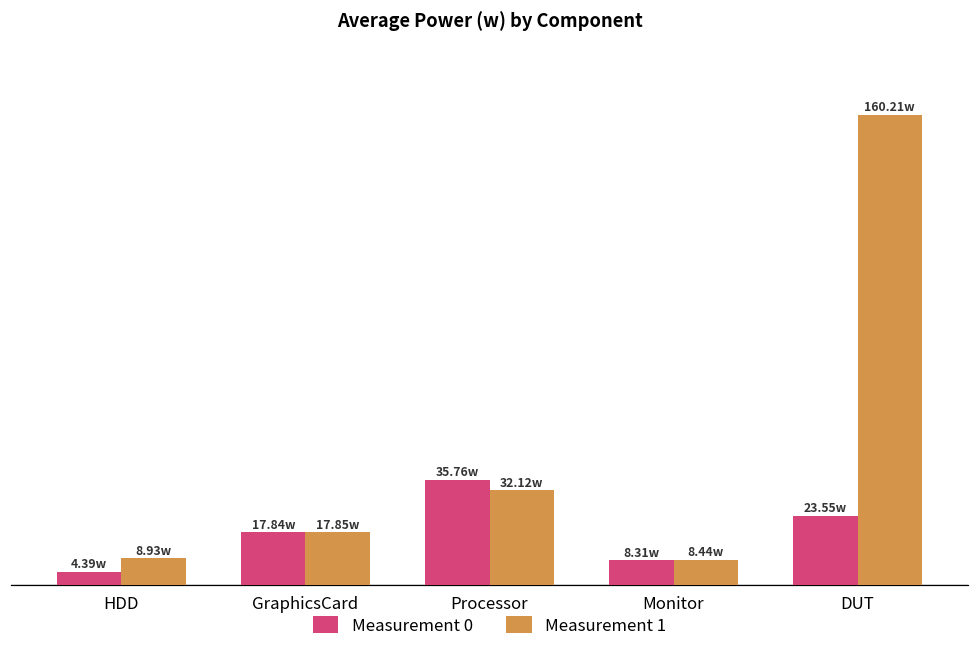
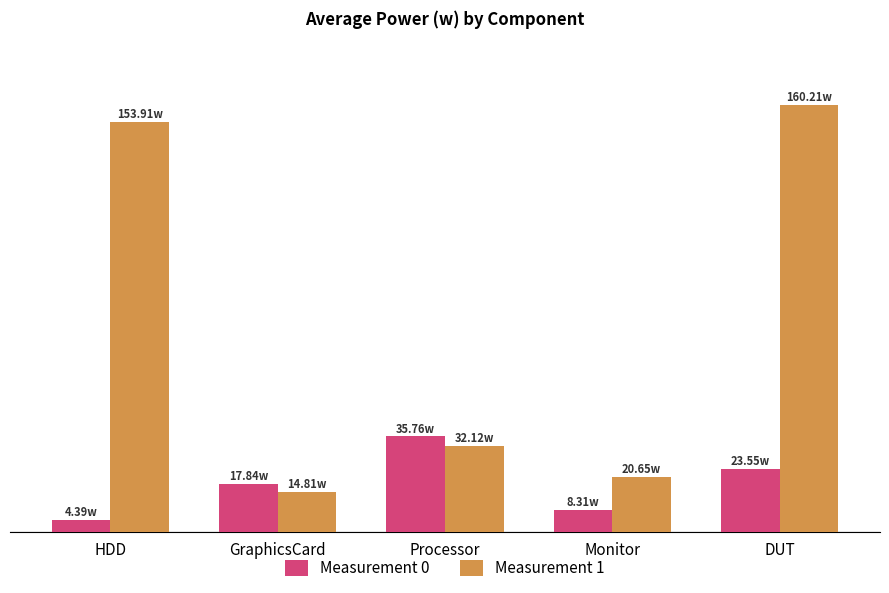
  {
    "Measurement 0": {
      "HDD": "4.39w",
      "GraphicsCard": "17.84w",
      "Processor": "35.76w",
      "Monitor": "8.31w",
      "DUT": "23.55w"
    },
    "Measurement 1": {
-     "HDD": "8.93w",
-     "GraphicsCard": "17.85w",
+     "HDD": "153.91w",
+     "GraphicsCard": "14.81w",
      "Processor": "32.12w",
-     "Monitor": "8.44w",
+     "Monitor": "20.65w",
      "DUT": "160.21w"
    }
  }
